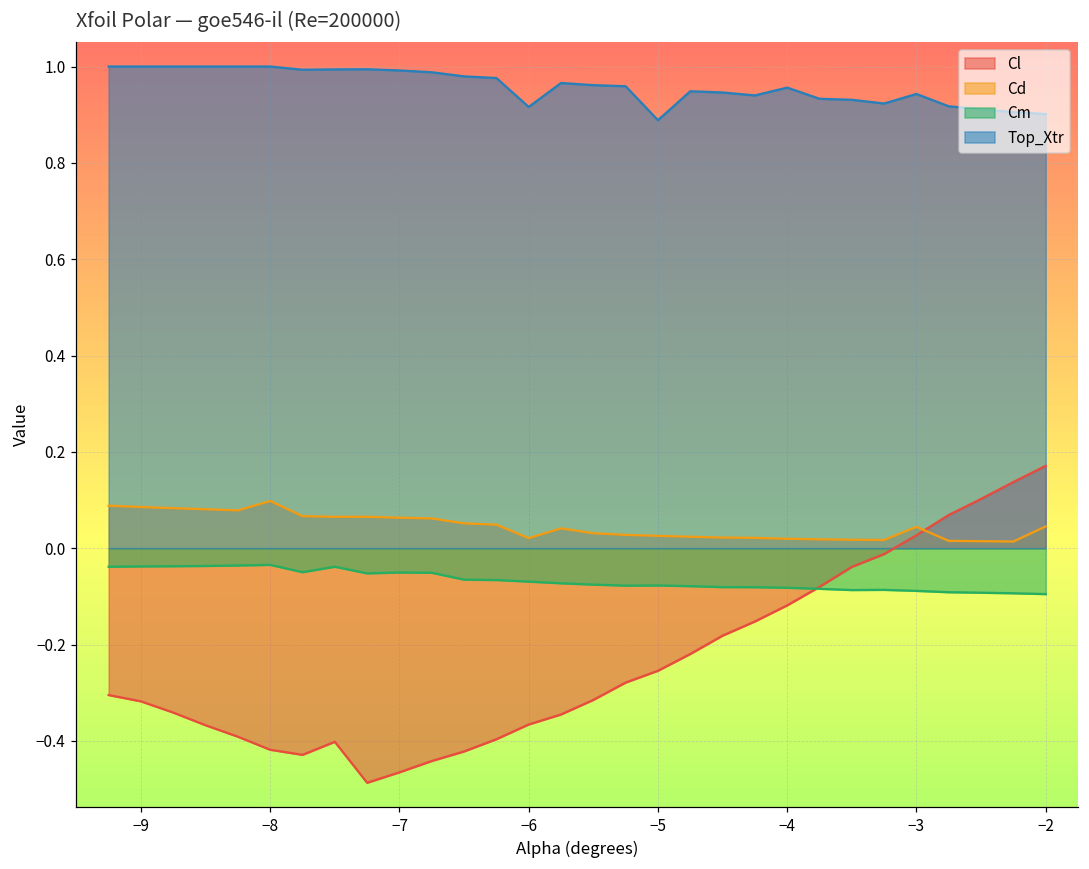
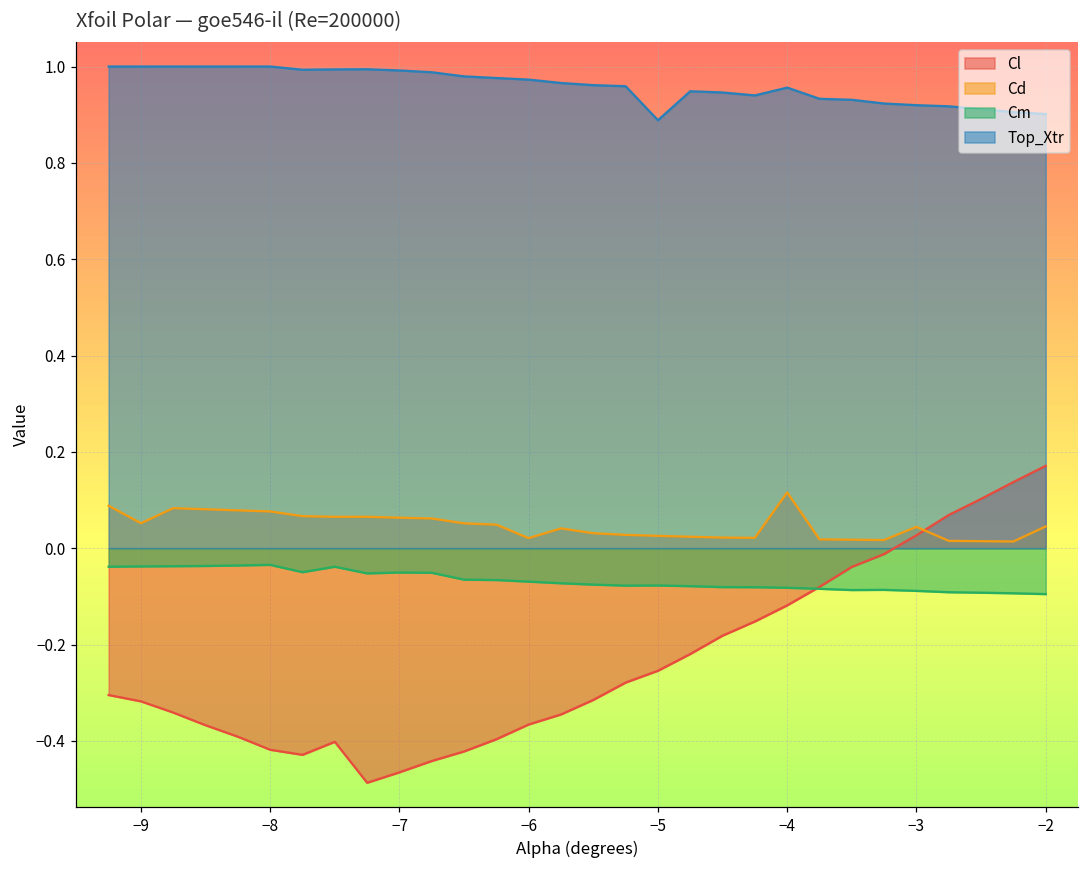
  {
    "Cd": {
-     "−9": 0.09,
-     "−8": 0.10,
+     "−9": 0.05,
+     "−8": 0.08,
      "−7": 0.06,
      "−6": 0.02,
      "−5": 0.03,
-     "−4": 0.02,
+     "−4": 0.12,
      "−3": 0.04,
      "−2": 0.05
    },
    "Top_Xtr": {
      "−9": 1.00,
      "−8": 1.00,
      "−7": 0.99,
-     "−6": 0.92,
+     "−6": 0.97,
      "−5": 0.89,
      "−4": 0.96,
-     "−3": 0.94
+     "−3": 0.92
    }
  }
